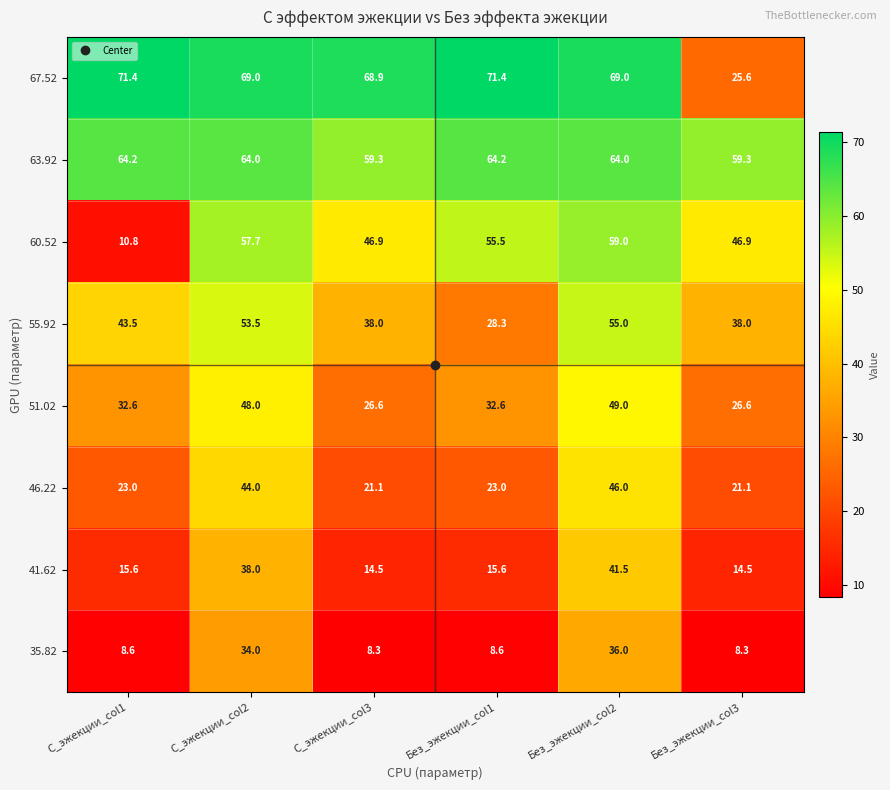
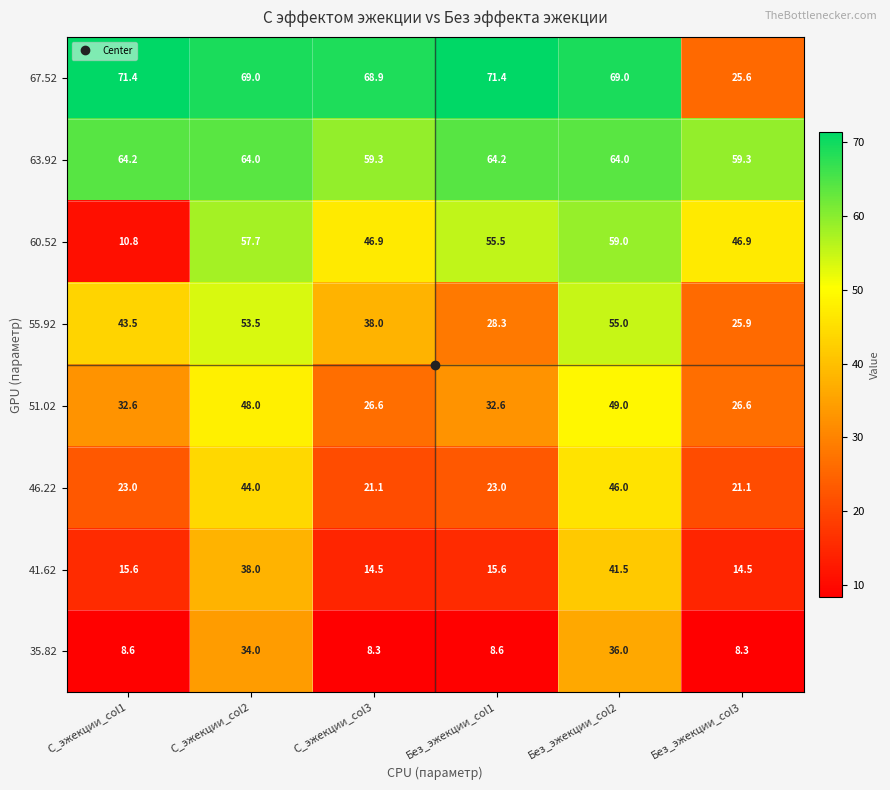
  {
    "67.52": {
      "C_эжекции_col1": 71.4,
      "C_эжекции_col2": 69.0,
      "C_эжекции_col3": 68.9,
      "Без_эжекции_col1": 71.4,
      "Без_эжекции_col2": 69.0,
      "Без_эжекции_col3": 25.6
    },
    "63.92": {
      "C_эжекции_col1": 64.2,
      "C_эжекции_col2": 64.0,
      "C_эжекции_col3": 59.3,
      "Без_эжекции_col1": 64.2,
      "Без_эжекции_col2": 64.0,
      "Без_эжекции_col3": 59.3
    },
    "60.52": {
      "C_эжекции_col1": 10.8,
      "C_эжекции_col2": 57.7,
      "C_эжекции_col3": 46.9,
      "Без_эжекции_col1": 55.5,
      "Без_эжекции_col2": 59.0,
      "Без_эжекции_col3": 46.9
    },
    "55.92": {
      "C_эжекции_col1": 43.5,
      "C_эжекции_col2": 53.5,
      "C_эжекции_col3": 38.0,
      "Без_эжекции_col1": 28.3,
      "Без_эжекции_col2": 55.0,
-     "Без_эжекции_col3": 38.0
+     "Без_эжекции_col3": 25.9
    },
    "51.02": {
      "C_эжекции_col1": 32.6,
      "C_эжекции_col2": 48.0,
      "C_эжекции_col3": 26.6,
      "Без_эжекции_col1": 32.6,
      "Без_эжекции_col2": 49.0,
      "Без_эжекции_col3": 26.6
    },
    "46.22": {
      "C_эжекции_col1": 23.0,
      "C_эжекции_col2": 44.0,
      "C_эжекции_col3": 21.1,
      "Без_эжекции_col1": 23.0,
      "Без_эжекции_col2": 46.0,
      "Без_эжекции_col3": 21.1
    },
    "41.62": {
      "C_эжекции_col1": 15.6,
      "C_эжекции_col2": 38.0,
      "C_эжекции_col3": 14.5,
      "Без_эжекции_col1": 15.6,
      "Без_эжекции_col2": 41.5,
      "Без_эжекции_col3": 14.5
    },
    "35.82": {
      "C_эжекции_col1": 8.6,
      "C_эжекции_col2": 34.0,
      "C_эжекции_col3": 8.3,
      "Без_эжекции_col1": 8.6,
      "Без_эжекции_col2": 36.0,
      "Без_эжекции_col3": 8.3
    }
  }
